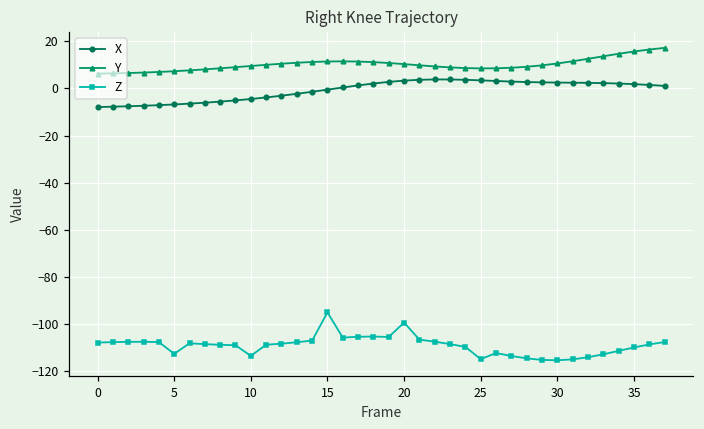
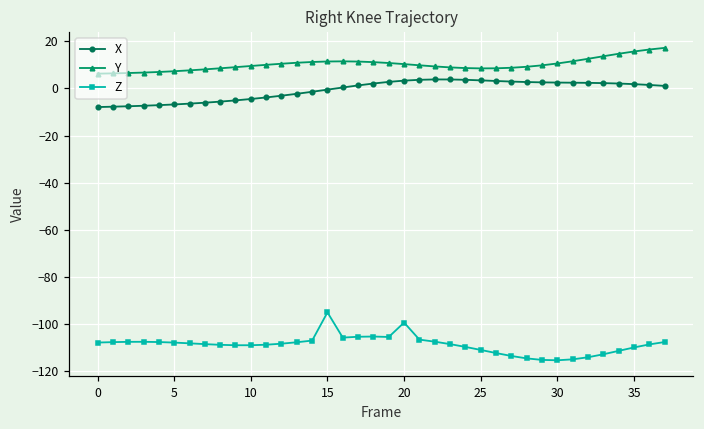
  {
    "Z": {
      "0": -108,
-     "5": -113,
-     "10": -114,
+     "5": -108,
+     "10": -109,
      "15": -95,
      "20": -99,
-     "25": -115,
+     "25": -111,
      "30": -115,
      "35": -110
    }
  }
